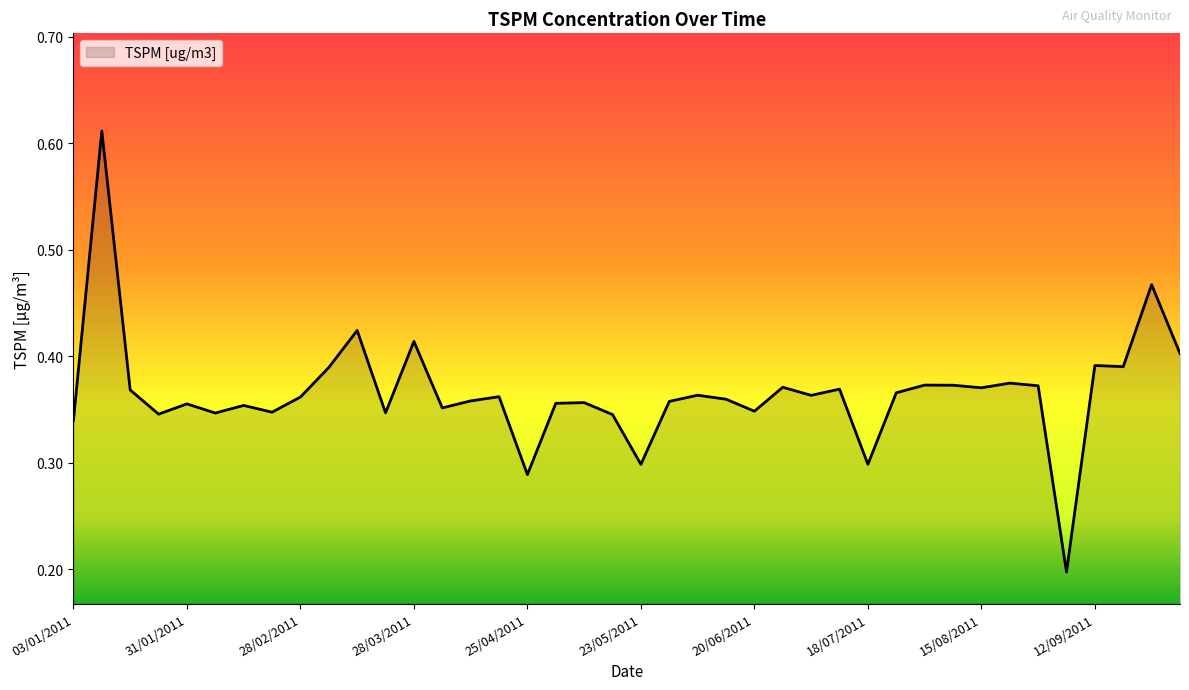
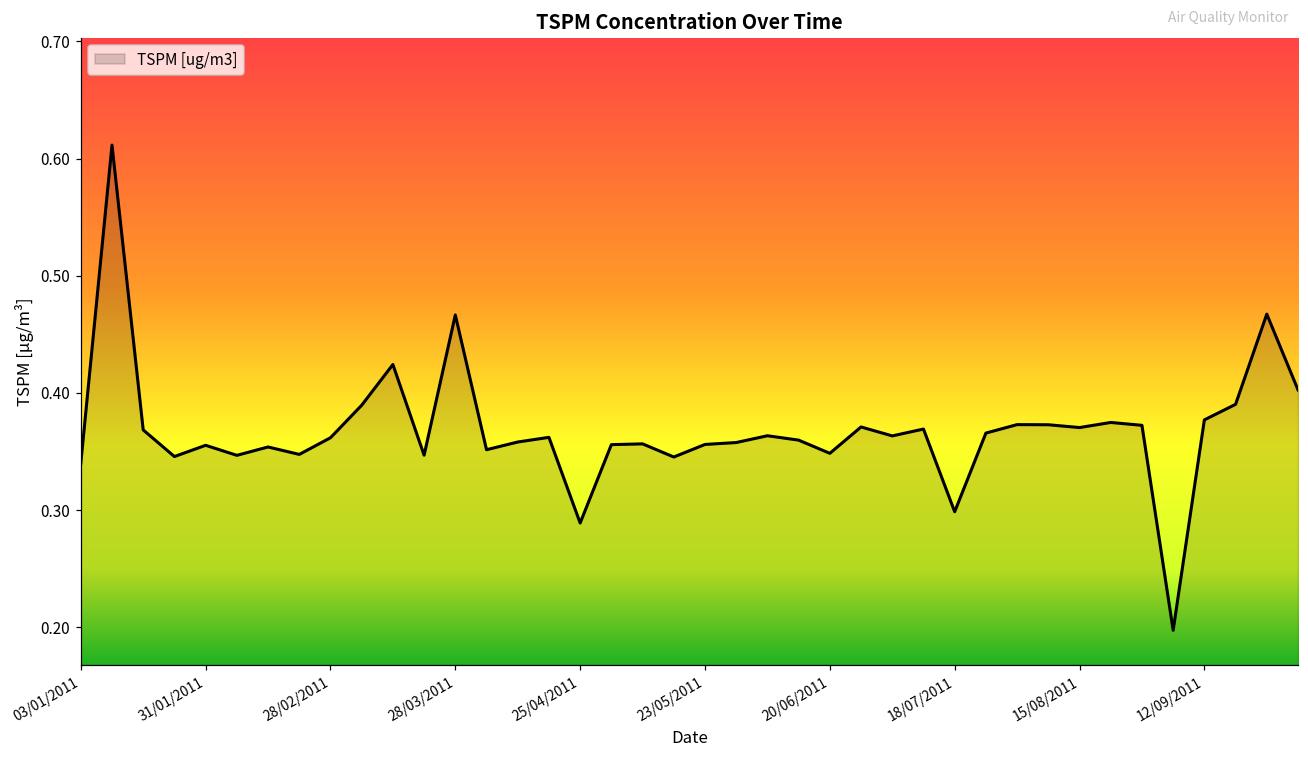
  {
    "03/01/2011": 0.340,
    "31/01/2011": 0.355,
    "28/02/2011": 0.362,
-   "28/03/2011": 0.414,
+   "28/03/2011": 0.467,
    "25/04/2011": 0.289,
-   "23/05/2011": 0.298,
+   "23/05/2011": 0.356,
    "20/06/2011": 0.348,
    "18/07/2011": 0.299,
    "15/08/2011": 0.370,
-   "12/09/2011": 0.391
+   "12/09/2011": 0.377
  }
